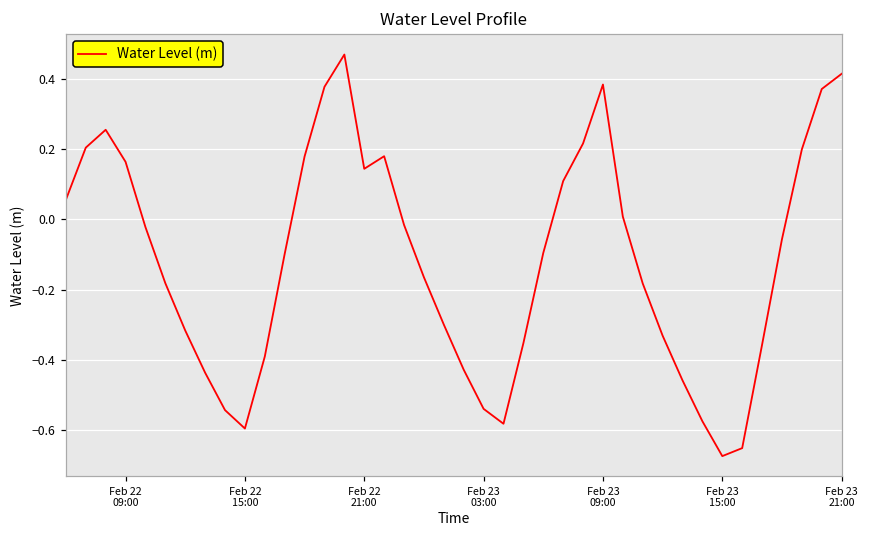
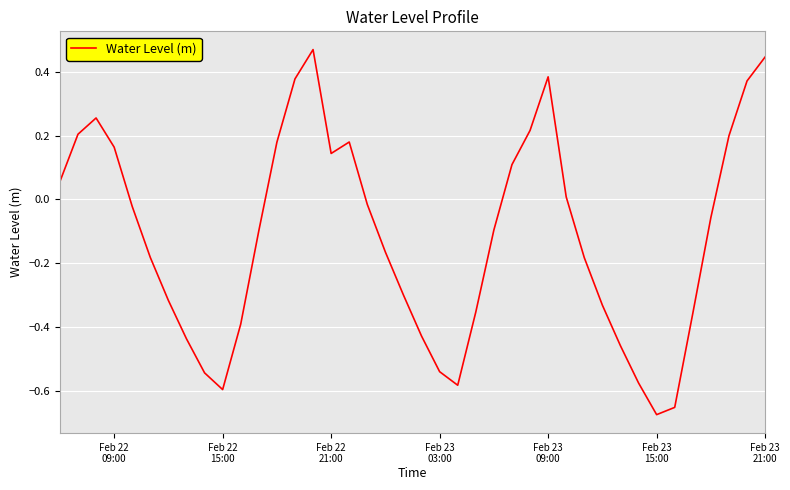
  {
    "Feb 22 09:00": 0.16,
    "Feb 22 15:00": -0.59,
    "Feb 22 21:00": 0.14,
    "Feb 23 03:00": -0.54,
    "Feb 23 09:00": 0.38,
    "Feb 23 15:00": -0.67,
-   "Feb 23 21:00": 0.41
+   "Feb 23 21:00": 0.45
  }
